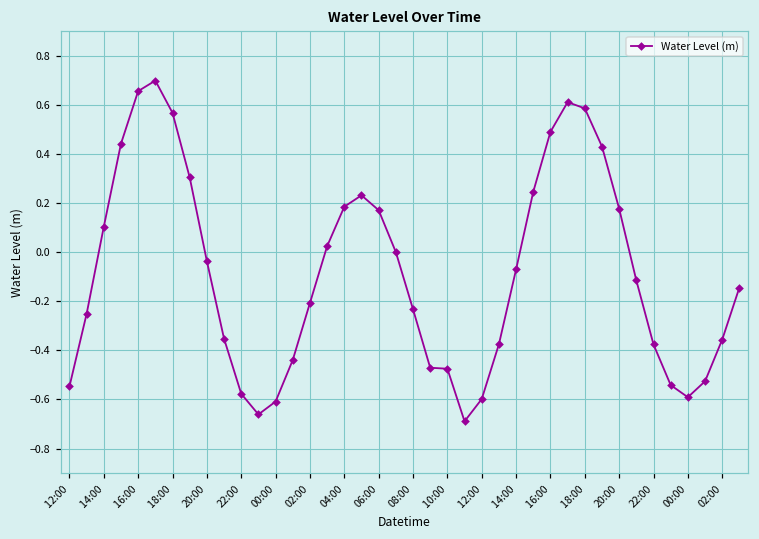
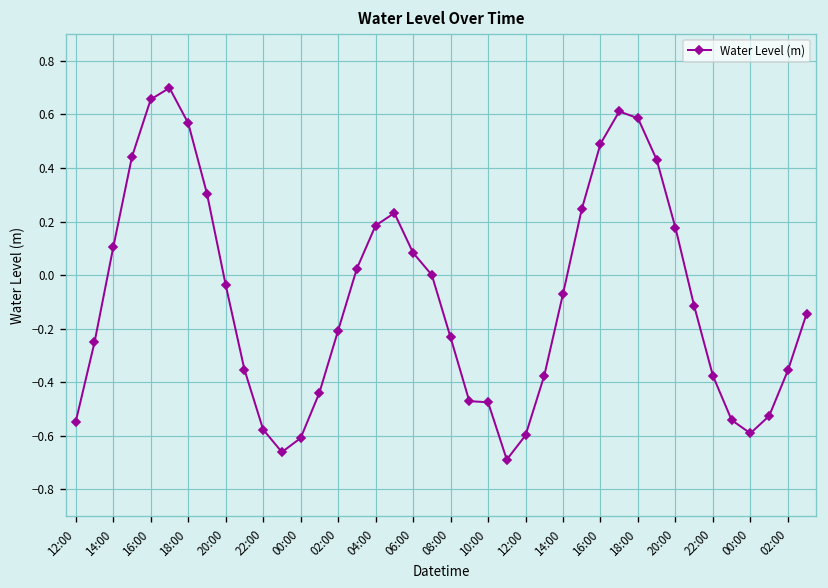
  {
    "04:00": 0.19,
-   "06:00": 0.17,
+   "06:00": 0.08,
    "08:00": -0.23,
    "10:00": -0.47
  }
